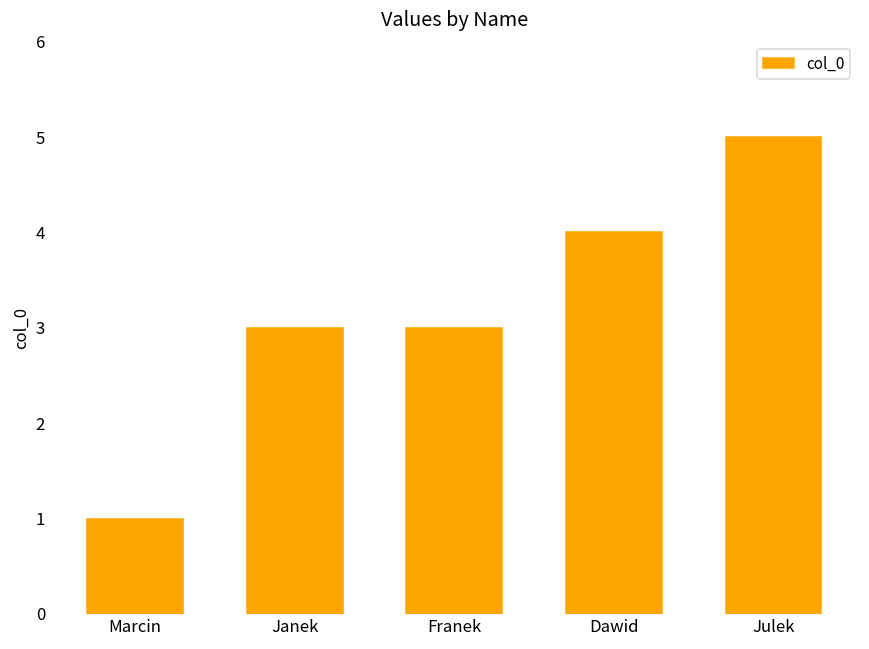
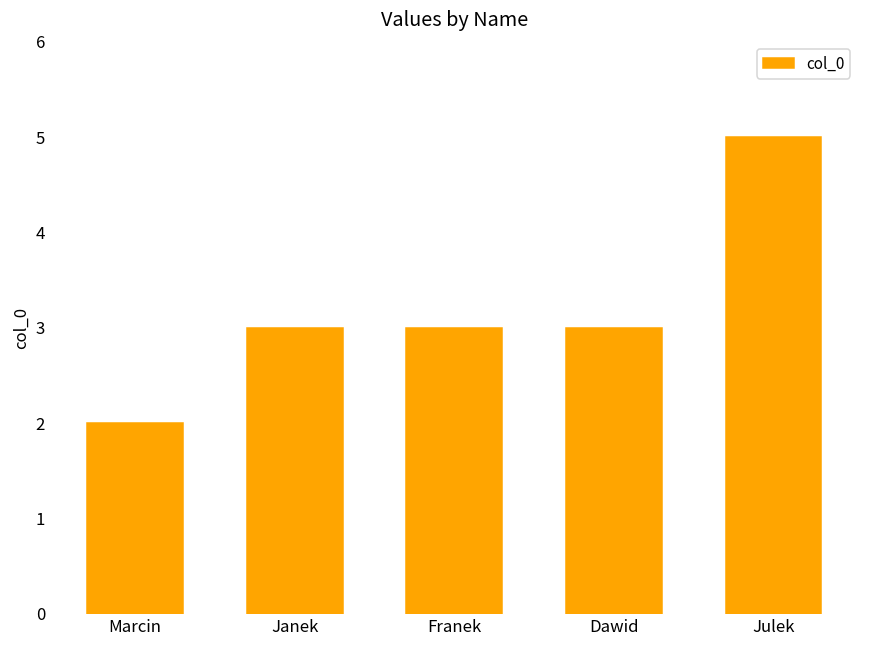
  {
-   "Marcin": 1,
+   "Marcin": 2,
    "Janek": 3,
    "Franek": 3,
-   "Dawid": 4,
+   "Dawid": 3,
    "Julek": 5
  }
